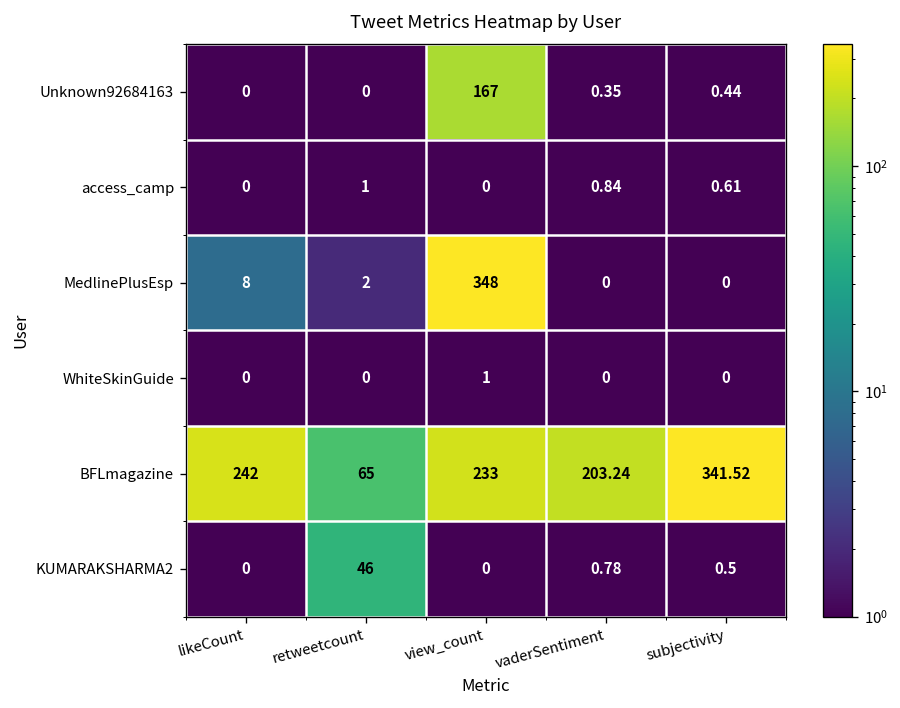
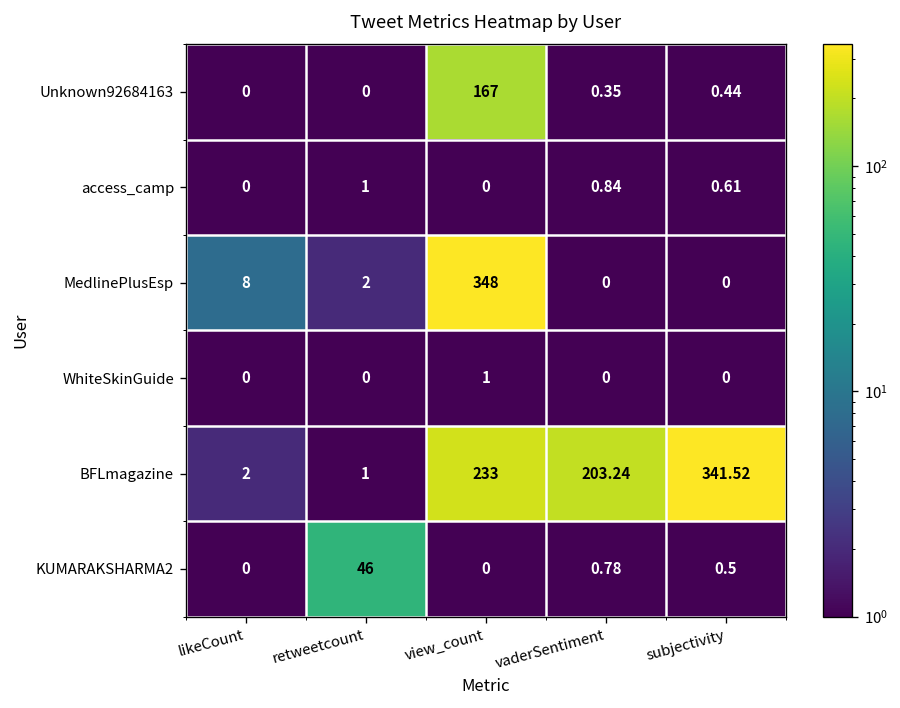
  {
    "Unknown92684163": {
      "likeCount": 0,
      "retweetcount": 0,
      "view_count": 167,
      "vaderSentiment": 0.35,
      "subjectivity": 0.44
    },
    "access_camp": {
      "likeCount": 0,
      "retweetcount": 1,
      "view_count": 0,
      "vaderSentiment": 0.84,
      "subjectivity": 0.61
    },
    "MedlinePlusEsp": {
      "likeCount": 8,
      "retweetcount": 2,
      "view_count": 348,
      "vaderSentiment": 0,
      "subjectivity": 0
    },
    "WhiteSkinGuide": {
      "likeCount": 0,
      "retweetcount": 0,
      "view_count": 1,
      "vaderSentiment": 0,
      "subjectivity": 0
    },
    "BFLmagazine": {
-     "likeCount": 242,
-     "retweetcount": 65,
+     "likeCount": 2,
+     "retweetcount": 1,
      "view_count": 233,
      "vaderSentiment": 203.24,
      "subjectivity": 341.52
    },
    "KUMARAKSHARMA2": {
      "likeCount": 0,
      "retweetcount": 46,
      "view_count": 0,
      "vaderSentiment": 0.78,
      "subjectivity": 0.5
    }
  }
